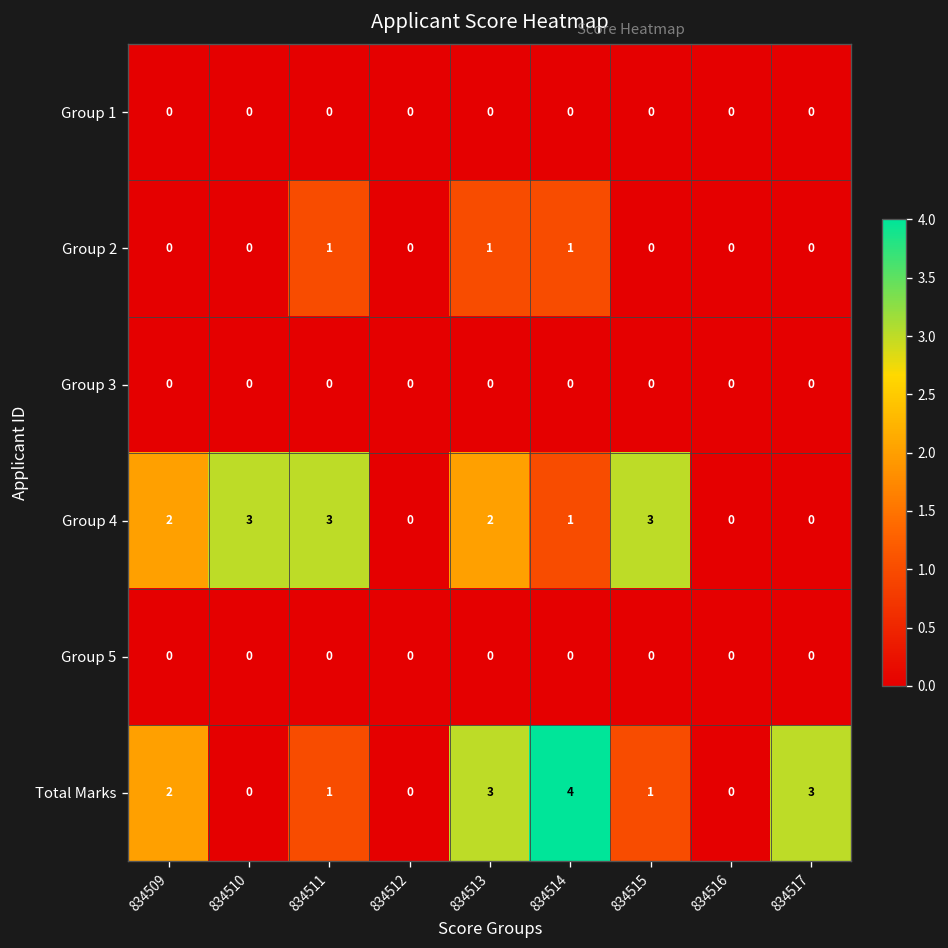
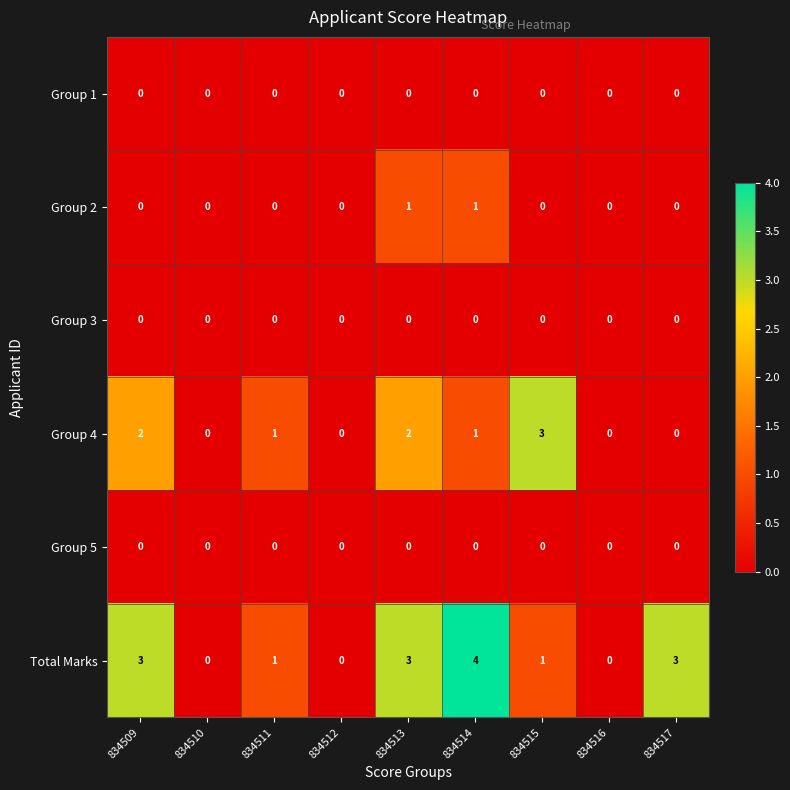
  {
    "Group 1": {
      "834509": 0,
      "834510": 0,
      "834511": 0,
      "834512": 0,
      "834513": 0,
      "834514": 0,
      "834515": 0,
      "834516": 0,
      "834517": 0
    },
    "Group 2": {
      "834509": 0,
      "834510": 0,
-     "834511": 1,
+     "834511": 0,
      "834512": 0,
      "834513": 1,
      "834514": 1,
      "834515": 0,
      "834516": 0,
      "834517": 0
    },
    "Group 3": {
      "834509": 0,
      "834510": 0,
      "834511": 0,
      "834512": 0,
      "834513": 0,
      "834514": 0,
      "834515": 0,
      "834516": 0,
      "834517": 0
    },
    "Group 4": {
      "834509": 2,
-     "834510": 3,
-     "834511": 3,
+     "834510": 0,
+     "834511": 1,
      "834512": 0,
      "834513": 2,
      "834514": 1,
      "834515": 3,
      "834516": 0,
      "834517": 0
    },
    "Group 5": {
      "834509": 0,
      "834510": 0,
      "834511": 0,
      "834512": 0,
      "834513": 0,
      "834514": 0,
      "834515": 0,
      "834516": 0,
      "834517": 0
    },
    "Total Marks": {
-     "834509": 2,
+     "834509": 3,
      "834510": 0,
      "834511": 1,
      "834512": 0,
      "834513": 3,
      "834514": 4,
      "834515": 1,
      "834516": 0,
      "834517": 3
    }
  }
